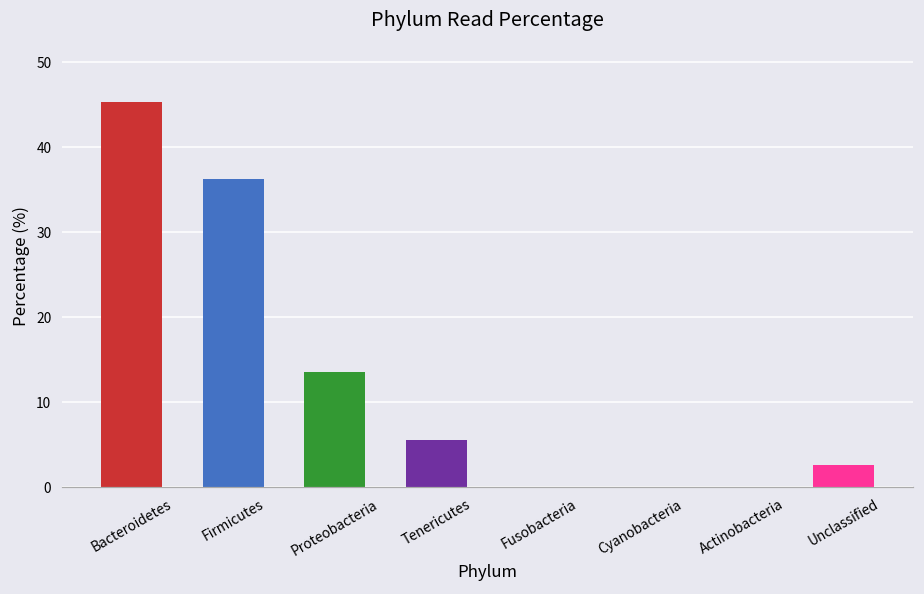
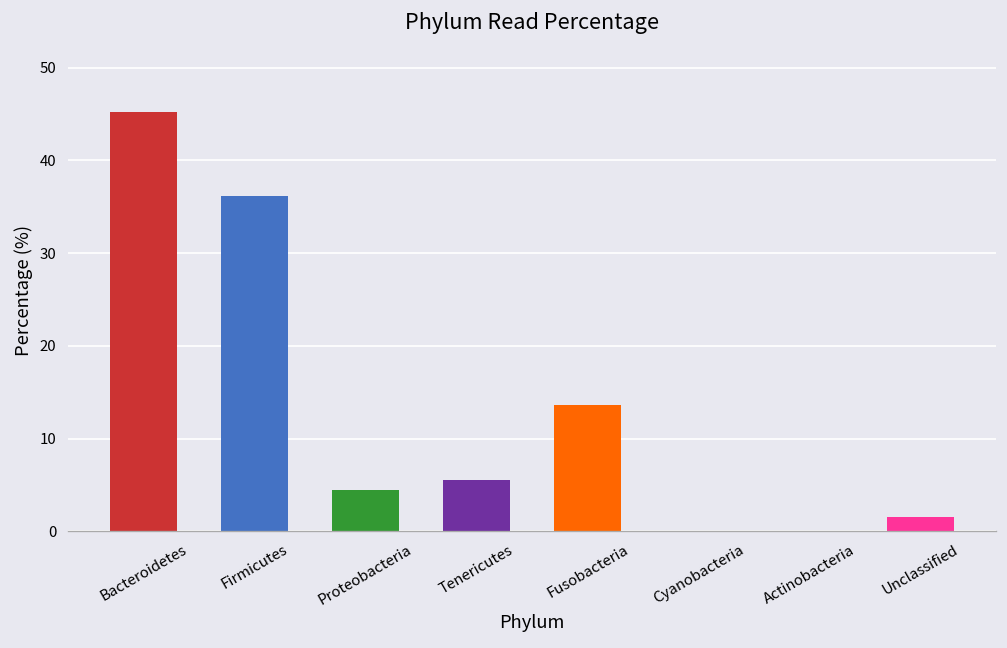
  {
    "Bacteroidetes": 45,
    "Firmicutes": 36,
-   "Proteobacteria": 14,
+   "Proteobacteria": 4,
    "Tenericutes": 6,
-   "Fusobacteria": 0,
-   "Unclassified": 3
+   "Fusobacteria": 14,
+   "Unclassified": 2
  }
